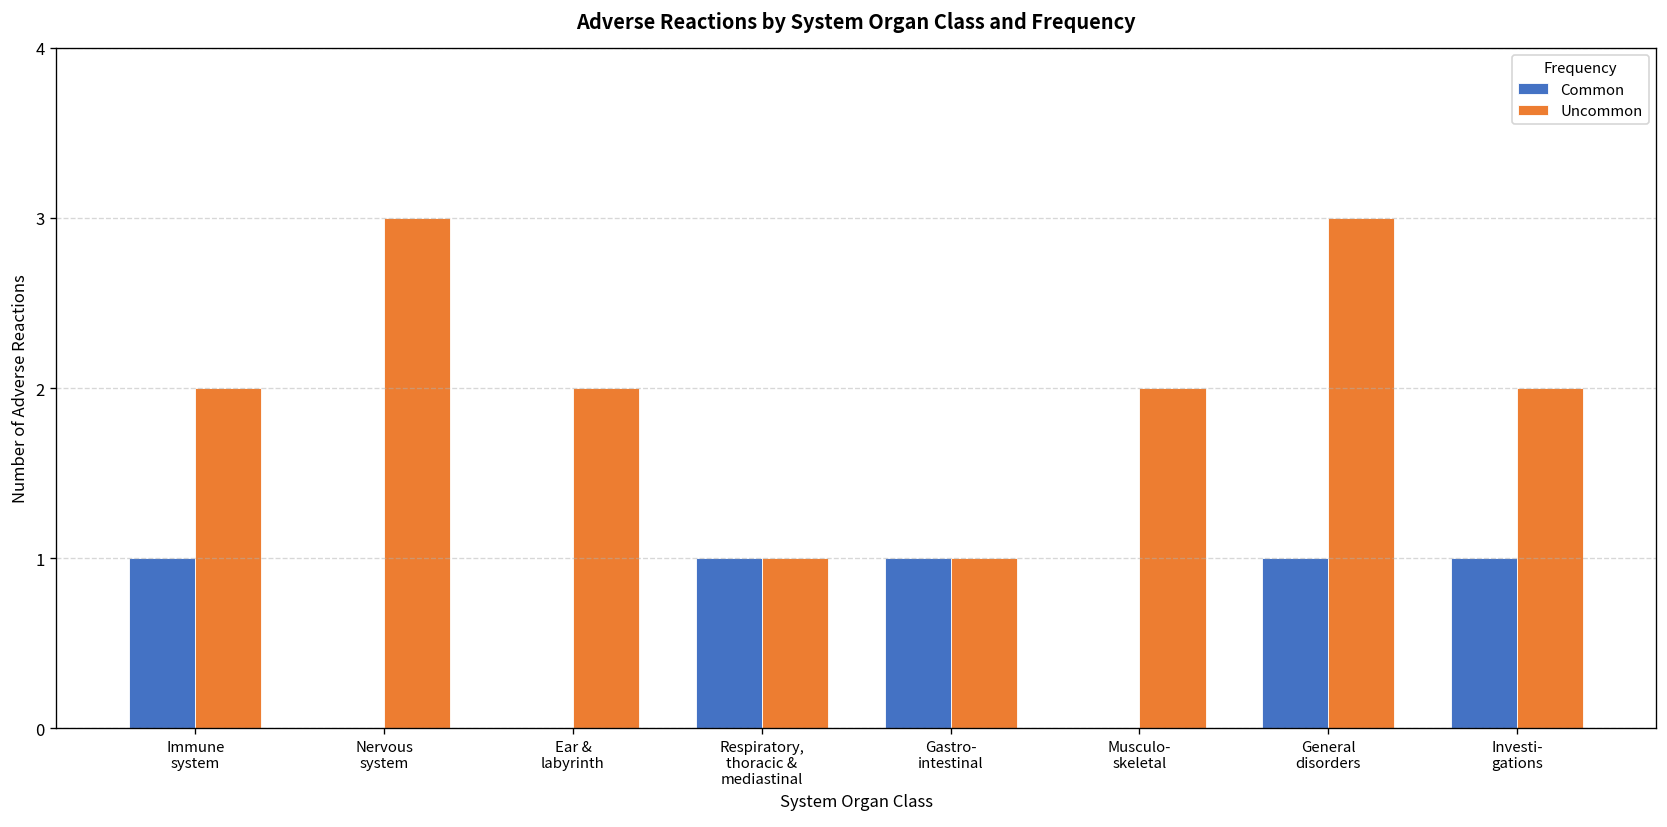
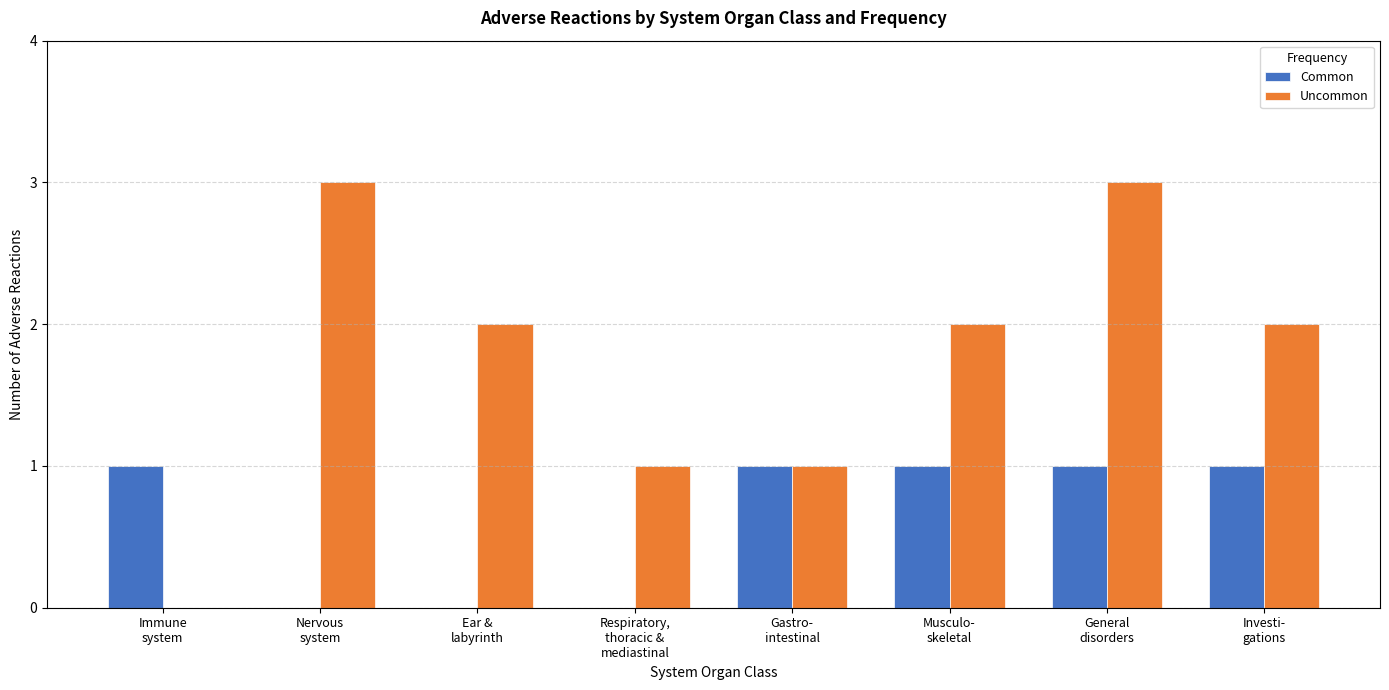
  {
    "Common": {
      "Immune system": 1,
      "Nervous system": 0,
      "Ear & labyrinth": 0,
-     "Respiratory, thoracic & mediastinal": 1,
+     "Respiratory, thoracic & mediastinal": 0,
      "Gastro- intestinal": 1,
-     "Musculo- skeletal": 0,
+     "Musculo- skeletal": 1,
      "General disorders": 1,
      "Investi- gations": 1
    },
    "Uncommon": {
-     "Immune system": 2,
+     "Immune system": 0,
      "Nervous system": 3,
      "Ear & labyrinth": 2,
      "Respiratory, thoracic & mediastinal": 1,
      "Gastro- intestinal": 1,
      "Musculo- skeletal": 2,
      "General disorders": 3,
      "Investi- gations": 2
    }
  }
